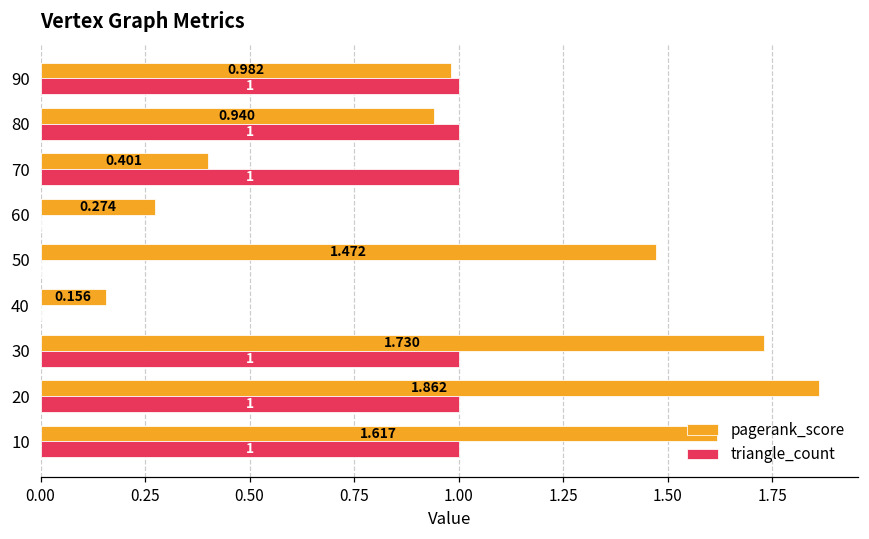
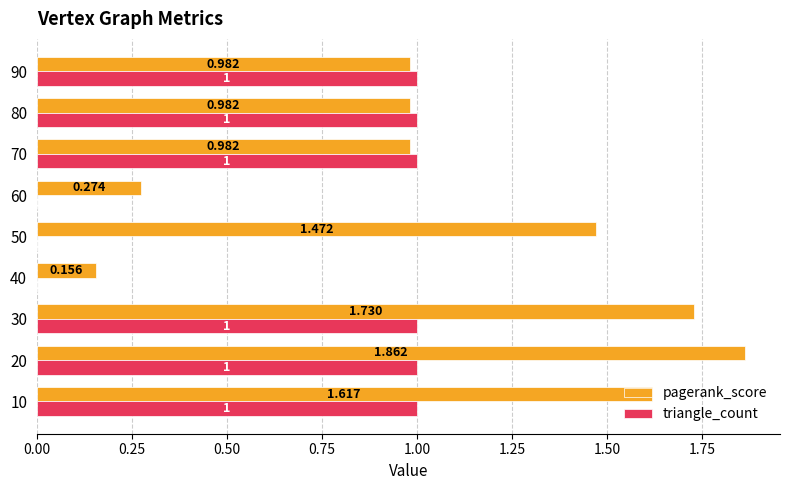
  {
    "pagerank_score": {
      "90": 0.982,
-     "80": 0.940,
-     "70": 0.401,
+     "80": 0.982,
+     "70": 0.982,
      "60": 0.274,
      "50": 1.472,
      "40": 0.156,
      "30": 1.730,
      "20": 1.862,
      "10": 1.617
    },
    "triangle_count": {
      "90": 1,
      "80": 1,
      "70": 1,
      "30": 1,
      "20": 1,
      "10": 1
    }
  }
